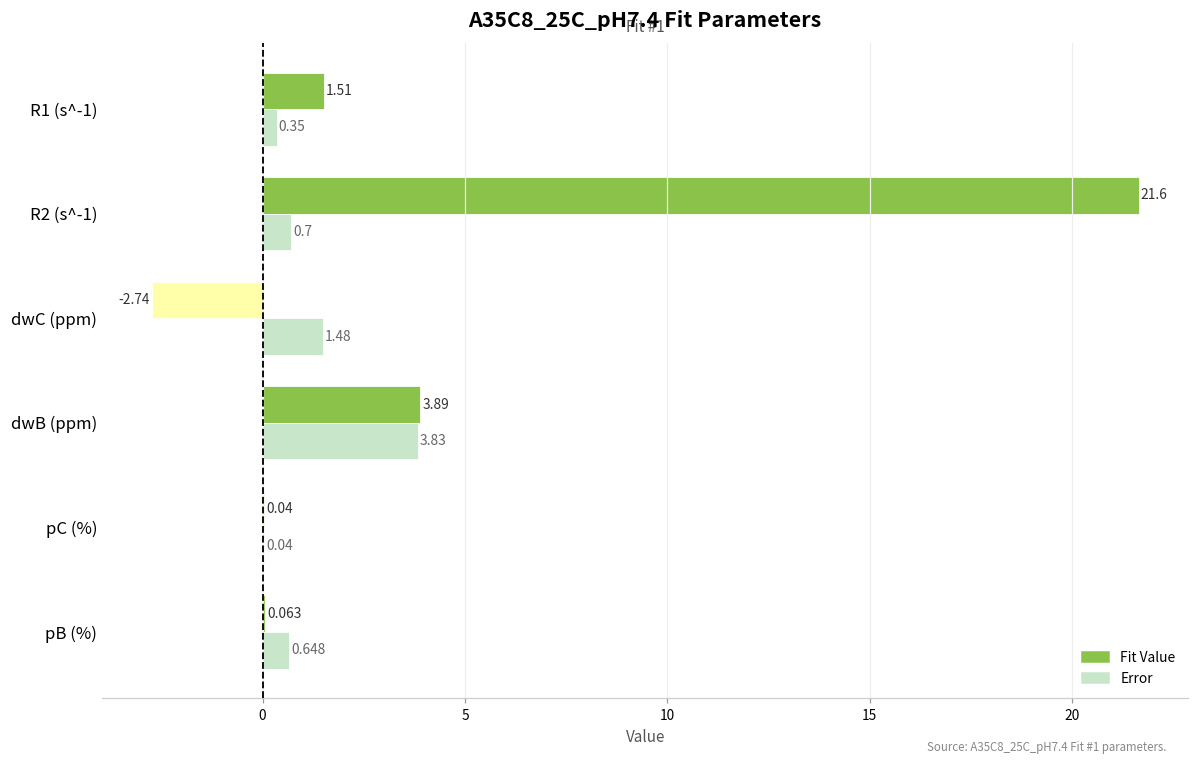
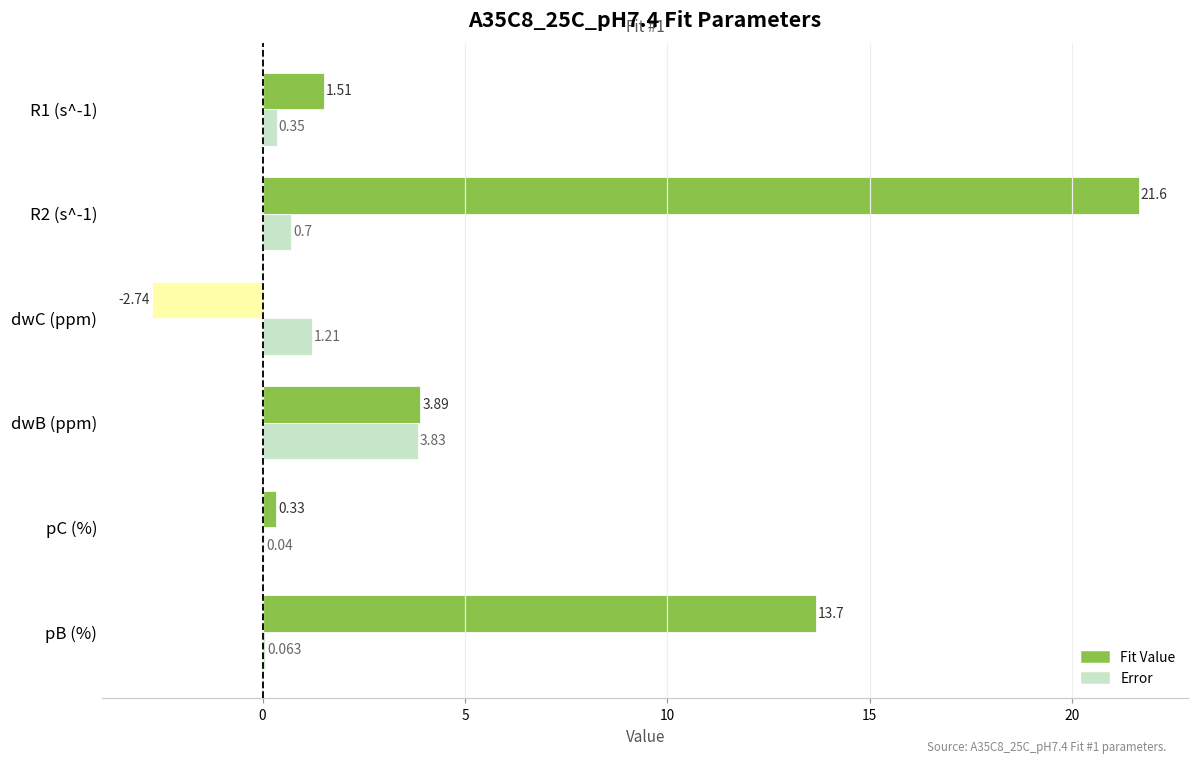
  {
    "Fit Value": {
      "R1 (s^-1)": 1.51,
      "R2 (s^-1)": 21.6,
      "dwC (ppm)": -2.74,
      "dwB (ppm)": 3.89,
-     "pC (%)": 0.04,
-     "pB (%)": 0.063
+     "pC (%)": 0.33,
+     "pB (%)": 13.7
    },
    "Error": {
      "R1 (s^-1)": 0.35,
      "R2 (s^-1)": 0.7,
-     "dwC (ppm)": 1.48,
+     "dwC (ppm)": 1.21,
      "dwB (ppm)": 3.83,
      "pC (%)": 0.04,
-     "pB (%)": 0.648
+     "pB (%)": 0.063
    }
  }
